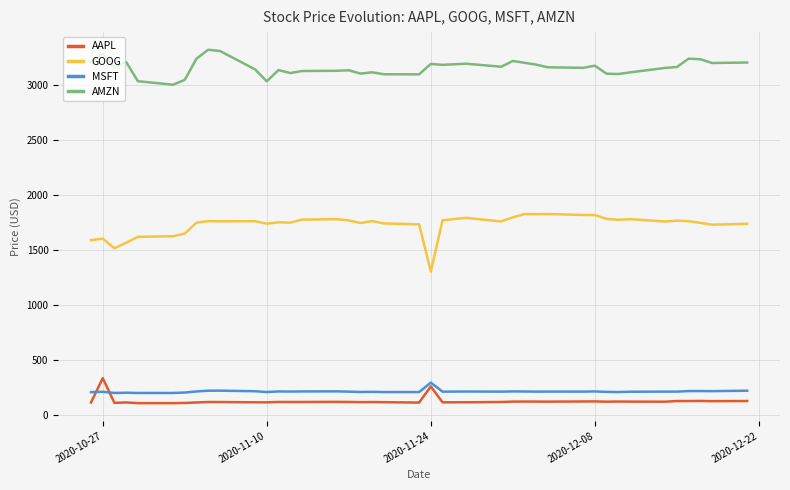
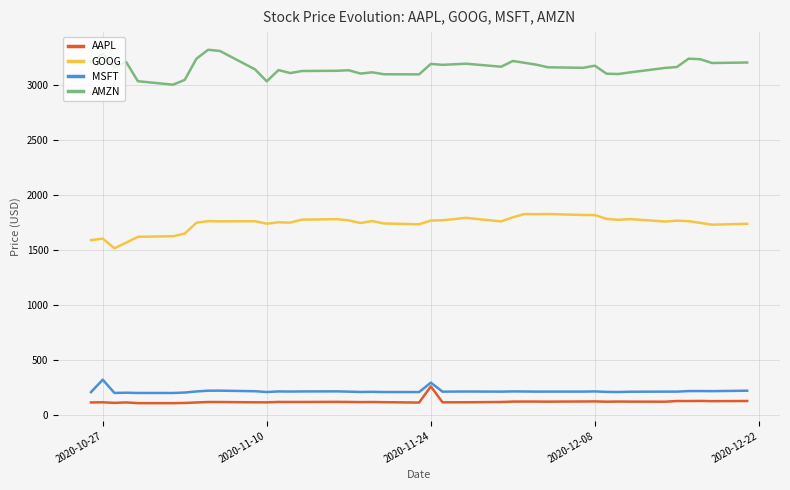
  {
    "AAPL": {
-     "2020-10-27": 340,
+     "2020-10-27": 120,
      "2020-11-10": 120,
      "2020-11-24": 260,
      "2020-12-08": 120
    },
    "GOOG": {
      "2020-10-27": 1600,
      "2020-11-10": 1740,
-     "2020-11-24": 1300,
+     "2020-11-24": 1770,
      "2020-12-08": 1820
    },
    "MSFT": {
-     "2020-10-27": 210,
+     "2020-10-27": 320,
      "2020-11-10": 210,
      "2020-11-24": 290,
      "2020-12-08": 210
    },
    "AMZN": {
      "2020-11-10": 3040,
      "2020-11-24": 3190,
      "2020-12-08": 3180
    }
  }
